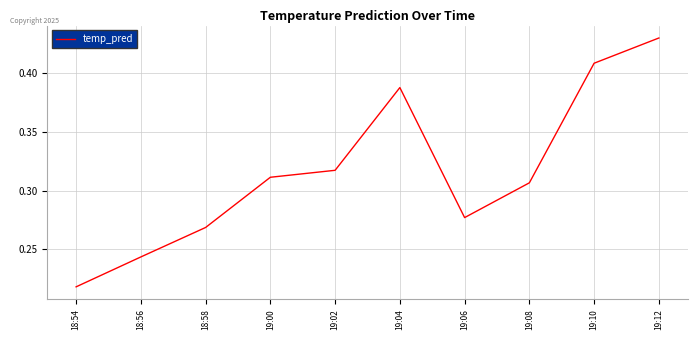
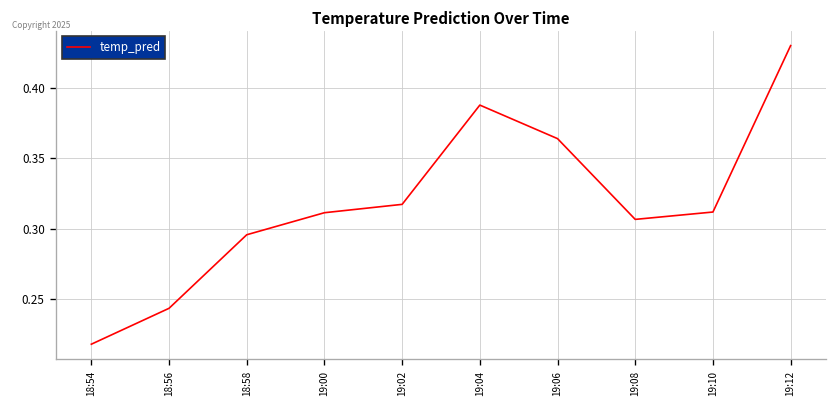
  {
    "18:54": 0.218,
    "18:56": 0.243,
-   "18:58": 0.269,
+   "18:58": 0.296,
    "19:00": 0.311,
    "19:02": 0.317,
    "19:04": 0.388,
-   "19:06": 0.277,
+   "19:06": 0.364,
    "19:08": 0.307,
-   "19:10": 0.408,
+   "19:10": 0.312,
    "19:12": 0.430
  }
